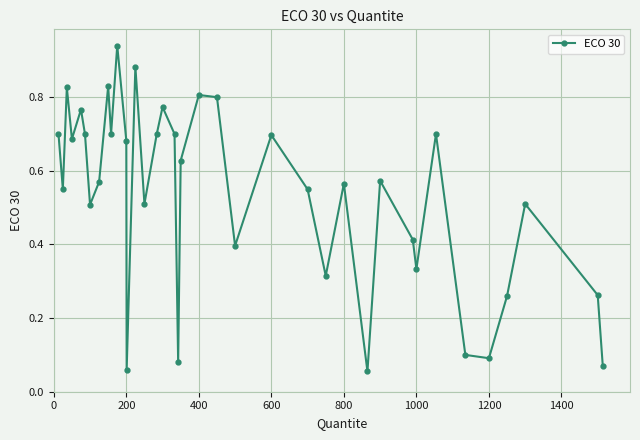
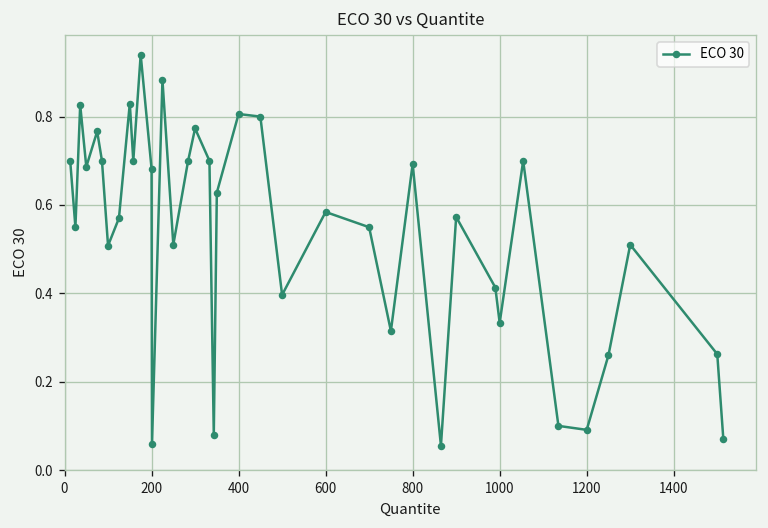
  {
    "200": 0.68,
    "400": 0.81,
-   "600": 0.70,
-   "800": 0.57,
+   "600": 0.58,
+   "800": 0.69,
    "1000": 0.33,
    "1200": 0.09
  }
